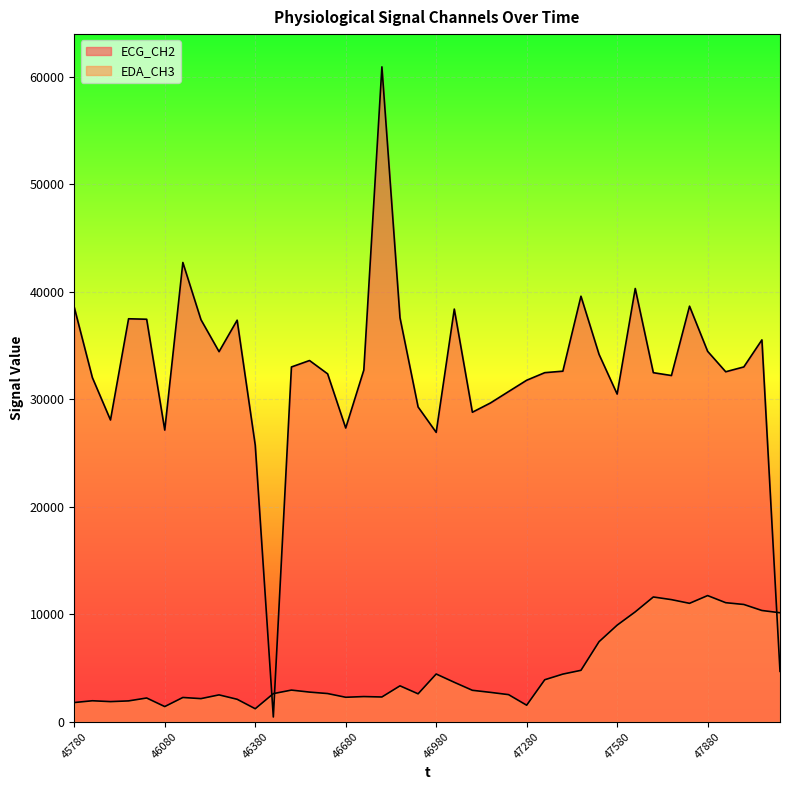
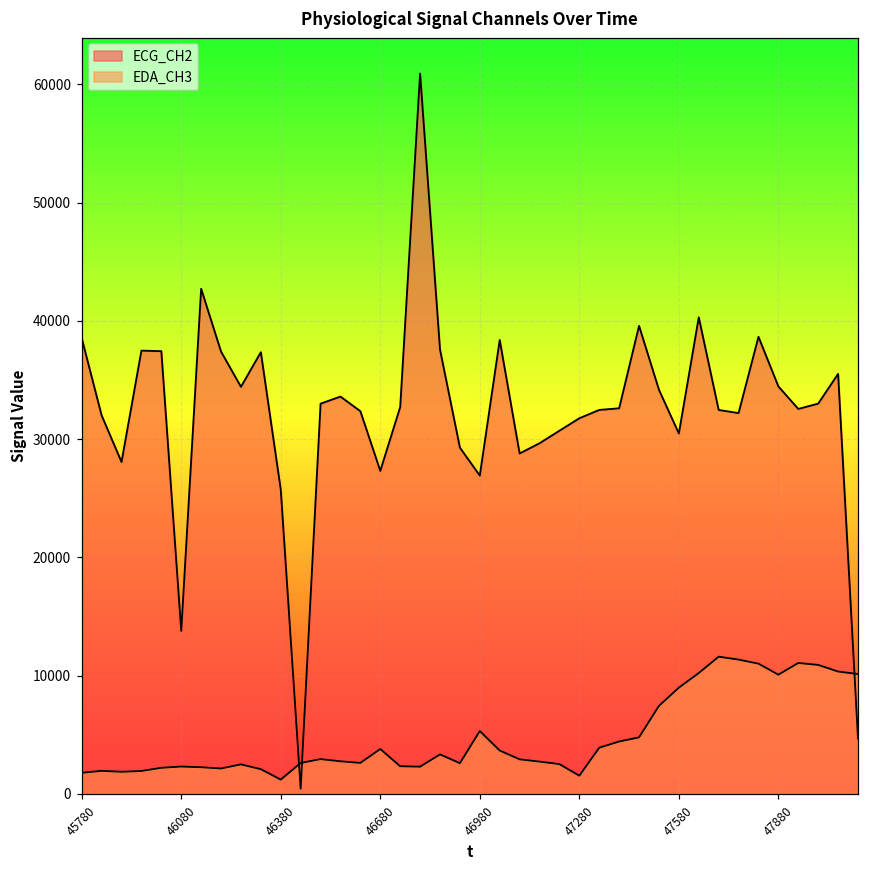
  {
    "ECG_CH2": {
      "45780": 38600,
-     "46080": 27100,
+     "46080": 13800,
      "46380": 25700,
      "46680": 27300,
      "46980": 26900,
      "47280": 31800,
      "47580": 30500,
      "47880": 34500
    },
    "EDA_CH3": {
      "45780": 1800,
-     "46080": 1400,
+     "46080": 2300,
      "46380": 1200,
-     "46680": 2300,
-     "46980": 4400,
+     "46680": 3800,
+     "46980": 5300,
      "47280": 1500,
      "47580": 9000,
-     "47880": 11700
+     "47880": 10100
    }
  }
